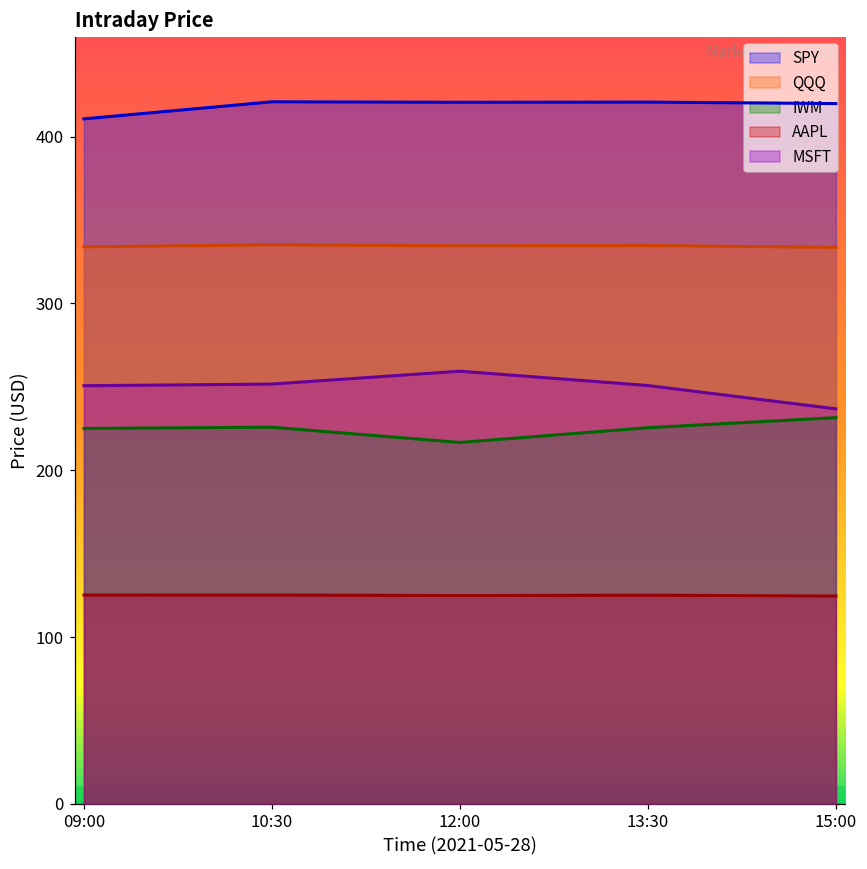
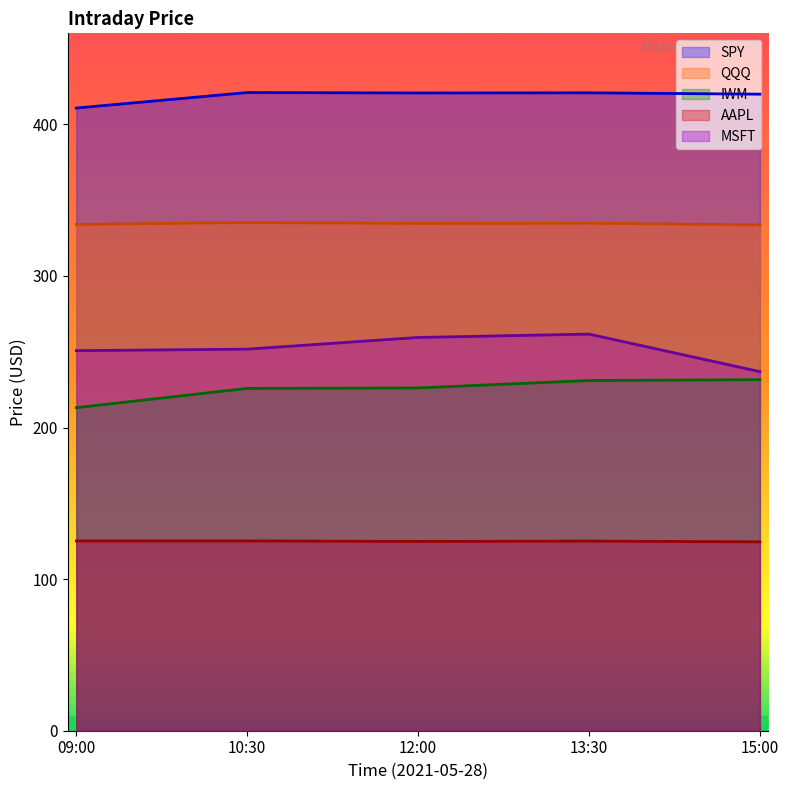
  {
    "SPY": {
      "09:00": 411,
      "10:30": 421,
      "12:00": 421,
      "13:30": 421
    },
    "IWM": {
-     "09:00": 225,
+     "09:00": 213,
      "10:30": 226,
-     "12:00": 217,
-     "13:30": 226,
+     "12:00": 226,
+     "13:30": 231,
      "15:00": 232
    },
    "MSFT": {
      "09:00": 251,
      "10:30": 252,
      "12:00": 259,
-     "13:30": 251,
+     "13:30": 262,
      "15:00": 237
    }
  }
